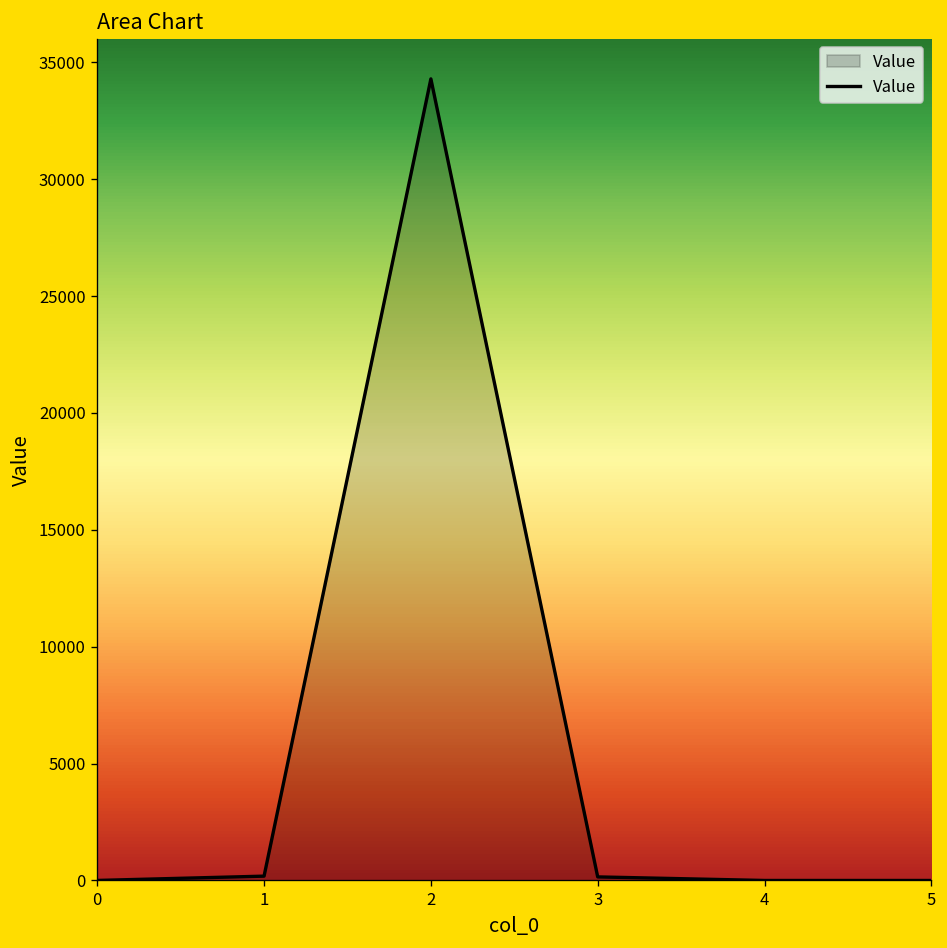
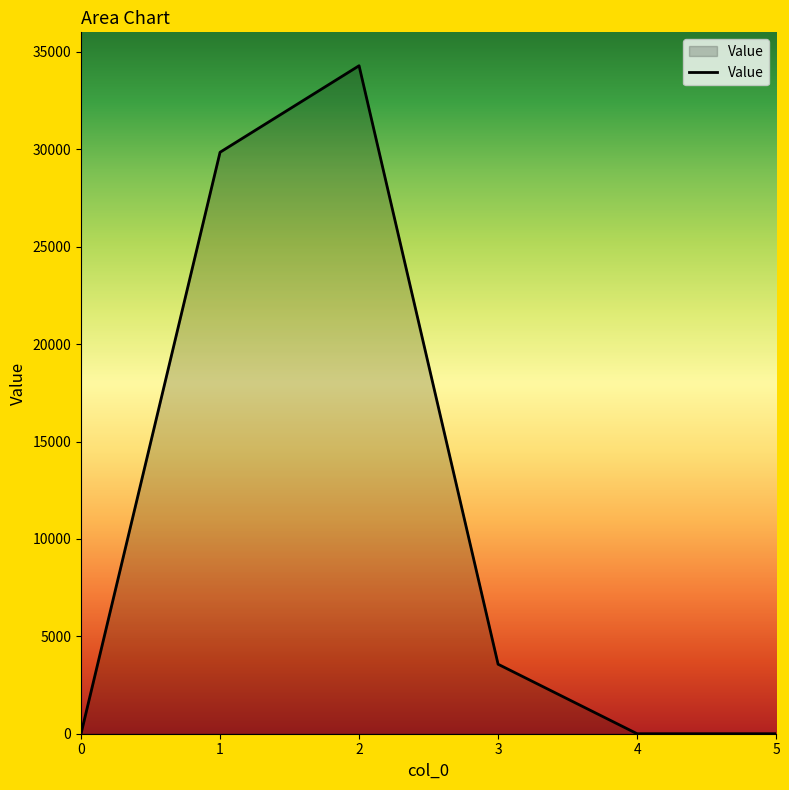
  {
    "0": 0,
-   "1": 200,
+   "1": 29900,
    "2": 34300,
-   "3": 200,
+   "3": 3600,
    "4": 0,
    "5": 0
  }
